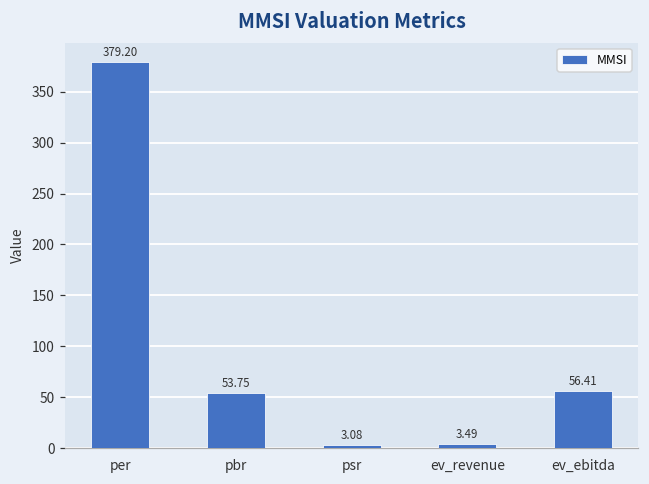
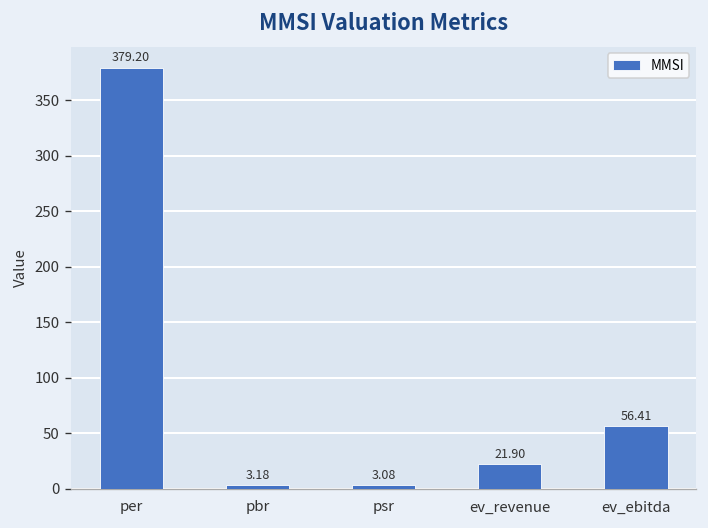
  {
    "per": 379.20,
-   "pbr": 53.75,
+   "pbr": 3.18,
    "psr": 3.08,
-   "ev_revenue": 3.49,
+   "ev_revenue": 21.90,
    "ev_ebitda": 56.41
  }
